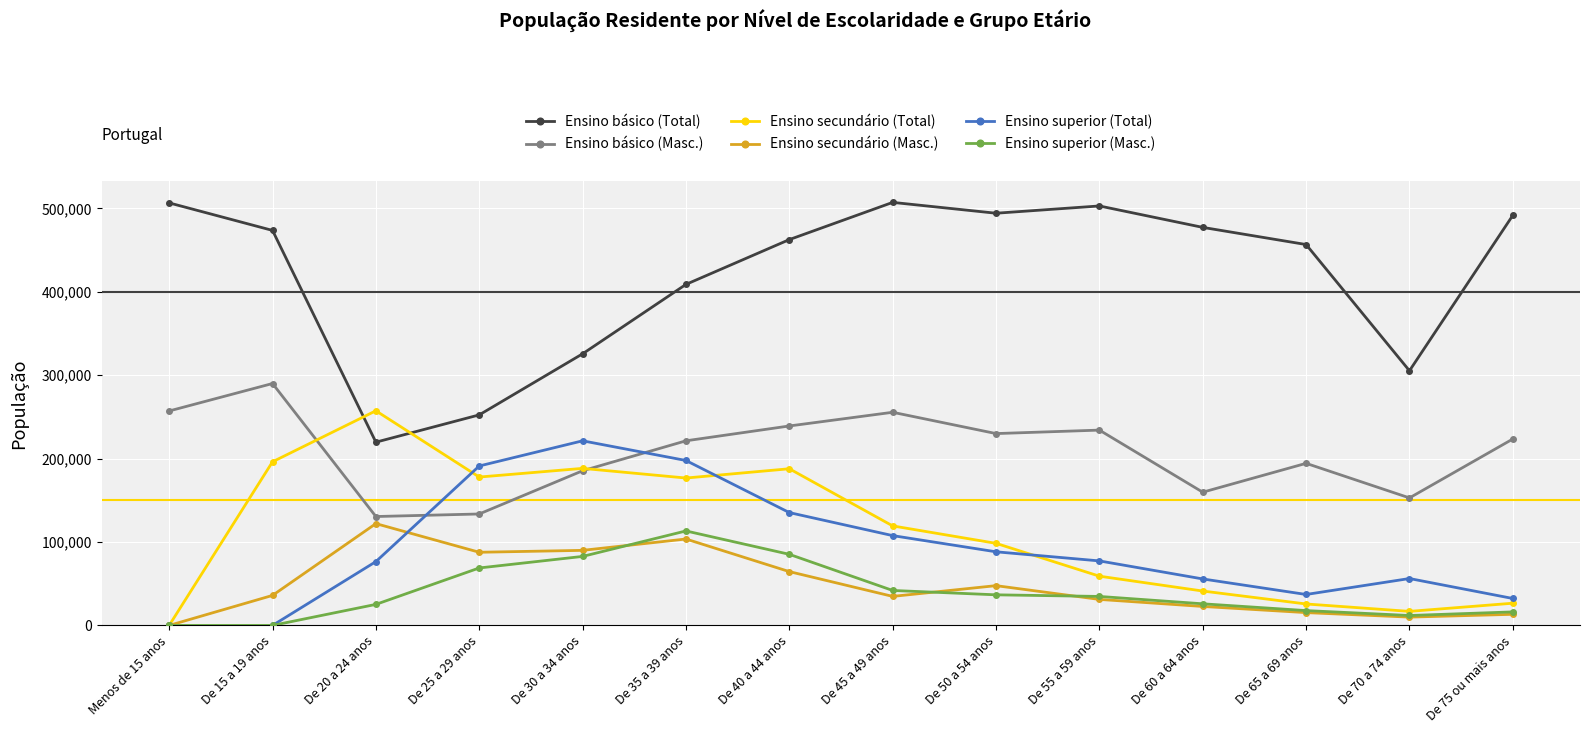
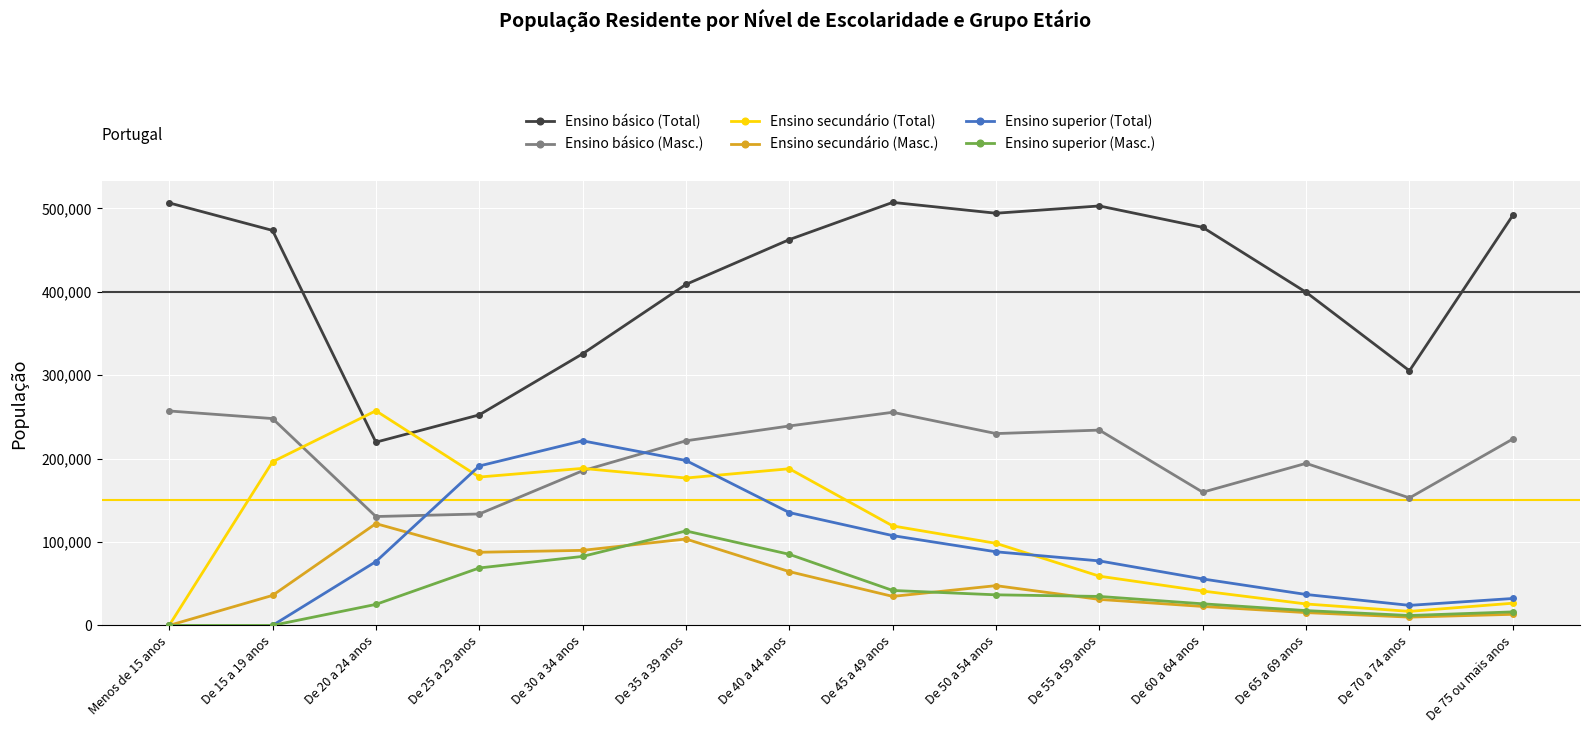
  {
    "Ensino básico (Total)": {
      "Menos de 15 anos": "510,000",
      "De 15 a 19 anos": "470,000",
      "De 20 a 24 anos": "220,000",
      "De 25 a 29 anos": "250,000",
      "De 30 a 34 anos": "330,000",
      "De 35 a 39 anos": "410,000",
      "De 40 a 44 anos": "460,000",
      "De 45 a 49 anos": "510,000",
      "De 50 a 54 anos": "490,000",
      "De 55 a 59 anos": "500,000",
      "De 60 a 64 anos": "480,000",
-     "De 65 a 69 anos": "460,000",
+     "De 65 a 69 anos": "400,000",
      "De 70 a 74 anos": "310,000",
      "De 75 ou mais anos": "490,000"
    },
    "Ensino básico (Masc.)": {
      "Menos de 15 anos": "260,000",
-     "De 15 a 19 anos": "290,000",
+     "De 15 a 19 anos": "250,000",
      "De 20 a 24 anos": "130,000",
      "De 25 a 29 anos": "130,000",
      "De 35 a 39 anos": "220,000",
      "De 40 a 44 anos": "240,000",
      "De 45 a 49 anos": "260,000",
      "De 50 a 54 anos": "230,000",
      "De 55 a 59 anos": "230,000",
      "De 60 a 64 anos": "160,000",
      "De 65 a 69 anos": "190,000",
      "De 70 a 74 anos": "150,000",
      "De 75 ou mais anos": "220,000"
    },
    "Ensino secundário (Total)": {
      "De 15 a 19 anos": "200,000",
      "De 20 a 24 anos": "260,000",
      "De 25 a 29 anos": "180,000",
      "De 35 a 39 anos": "180,000",
      "De 40 a 44 anos": "190,000",
      "De 45 a 49 anos": "120,000",
      "De 50 a 54 anos": "100,000",
      "De 55 a 59 anos": "60,000",
      "De 60 a 64 anos": "40,000",
      "De 65 a 69 anos": "30,000",
      "De 70 a 74 anos": "20,000",
      "De 75 ou mais anos": "30,000"
    },
    "Ensino secundário (Masc.)": {
      "De 15 a 19 anos": "40,000",
      "De 20 a 24 anos": "120,000",
      "De 25 a 29 anos": "90,000",
      "De 30 a 34 anos": "90,000",
      "De 35 a 39 anos": "100,000",
      "De 40 a 44 anos": "60,000",
      "De 45 a 49 anos": "30,000",
      "De 50 a 54 anos": "50,000",
      "De 55 a 59 anos": "30,000",
      "De 60 a 64 anos": "20,000"
    },
    "Ensino superior (Total)": {
      "De 20 a 24 anos": "80,000",
      "De 25 a 29 anos": "190,000",
      "De 30 a 34 anos": "220,000",
      "De 35 a 39 anos": "200,000",
      "De 40 a 44 anos": "140,000",
      "De 45 a 49 anos": "110,000",
      "De 50 a 54 anos": "90,000",
      "De 55 a 59 anos": "80,000",
      "De 60 a 64 anos": "60,000",
      "De 65 a 69 anos": "40,000",
-     "De 70 a 74 anos": "60,000",
+     "De 70 a 74 anos": "20,000",
      "De 75 ou mais anos": "30,000"
    },
    "Ensino superior (Masc.)": {
      "De 20 a 24 anos": "30,000",
      "De 25 a 29 anos": "70,000",
      "De 30 a 34 anos": "80,000",
      "De 35 a 39 anos": "110,000",
      "De 40 a 44 anos": "90,000",
      "De 45 a 49 anos": "40,000",
      "De 50 a 54 anos": "40,000",
      "De 55 a 59 anos": "30,000",
      "De 60 a 64 anos": "30,000"
    }
  }
